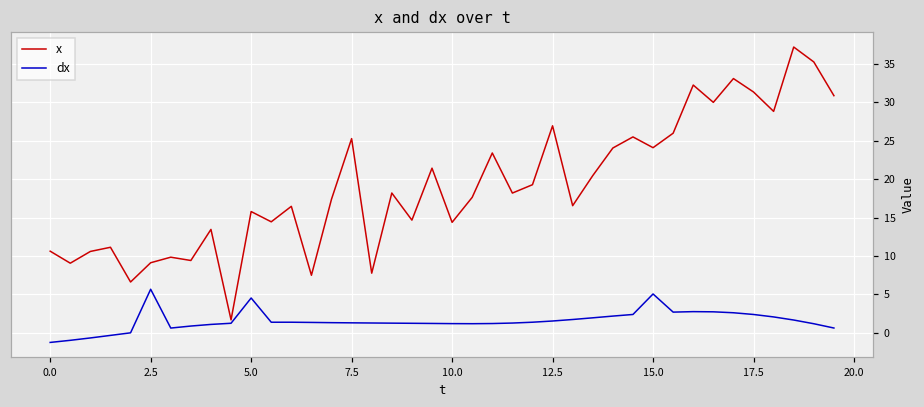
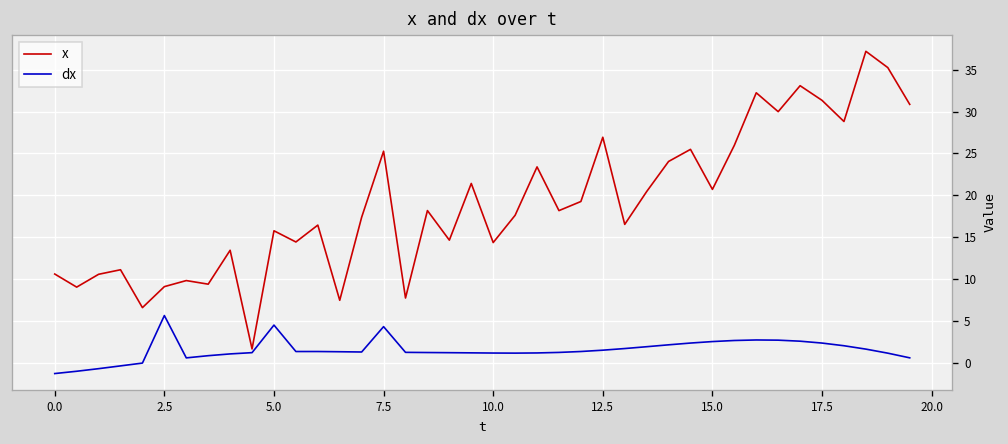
  {
    "x": {
      "0.0": 11,
      "2.5": 9,
      "5.0": 16,
      "7.5": 25,
      "10.0": 14,
      "12.5": 27,
-     "15.0": 24,
+     "15.0": 21,
      "17.5": 31
    },
    "dx": {
      "0.0": -1,
      "2.5": 6,
      "5.0": 5,
-     "7.5": 1,
+     "7.5": 4,
      "10.0": 1,
      "12.5": 2,
-     "15.0": 5,
+     "15.0": 3,
      "17.5": 2
    }
  }
